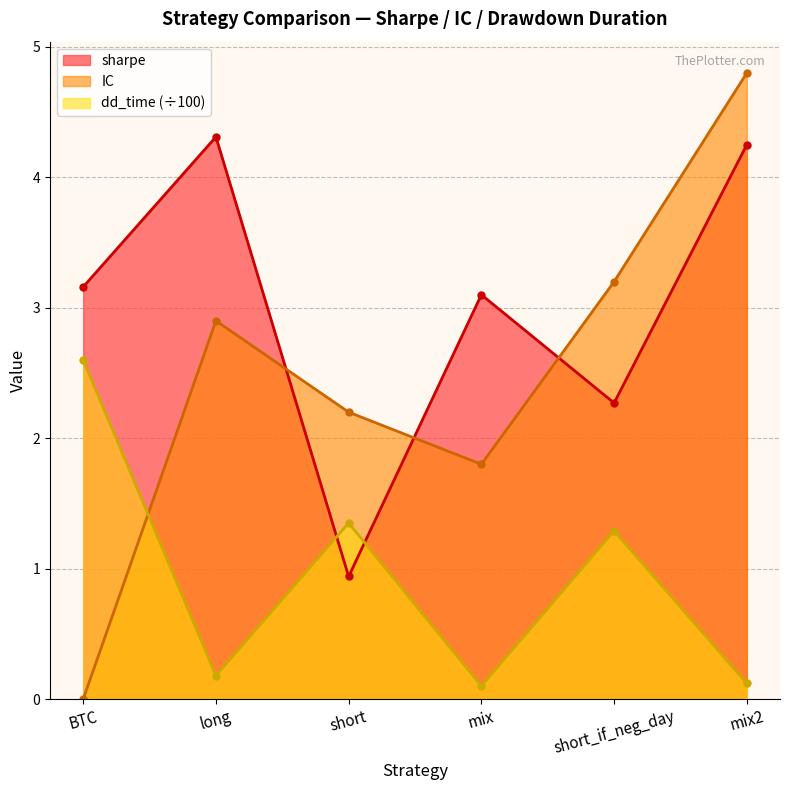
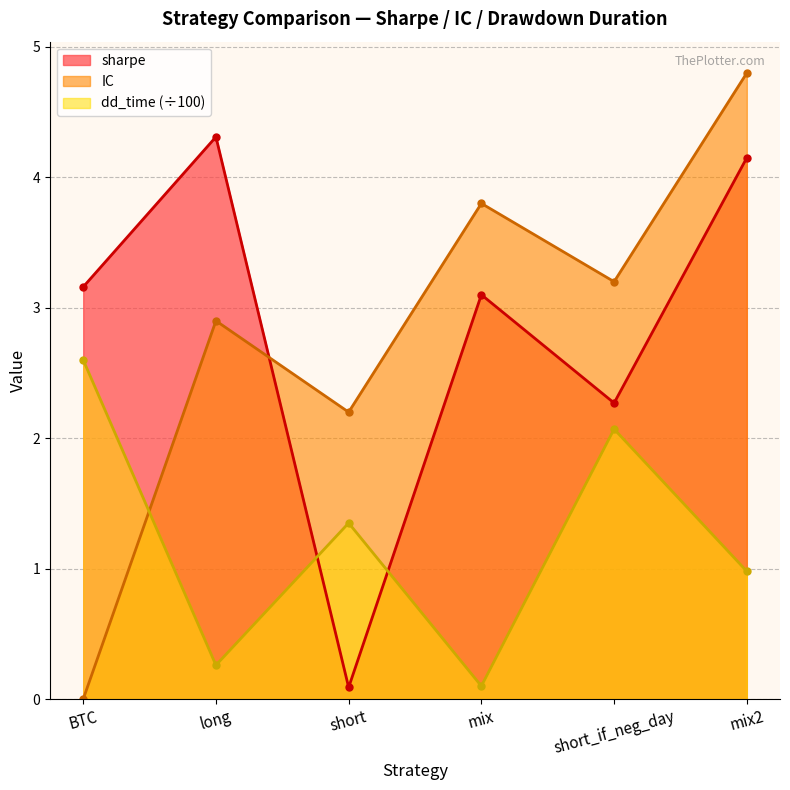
  {
    "sharpe": {
      "BTC": 3.16,
      "long": 4.31,
-     "short": 0.94,
+     "short": 0.09,
      "mix": 3.10,
      "short_if_neg_day": 2.27,
-     "mix2": 4.25
+     "mix2": 4.15
    },
    "IC": {
      "BTC": 0.0,
      "long": 2.9,
      "short": 2.2,
-     "mix": 1.8,
+     "mix": 3.8,
      "short_if_neg_day": 3.2,
      "mix2": 4.8
    },
    "dd_time (÷100)": {
      "BTC": 2.60,
-     "long": 0.18,
+     "long": 0.26,
      "short": 1.35,
      "mix": 0.10,
-     "short_if_neg_day": 1.29,
-     "mix2": 0.12
+     "short_if_neg_day": 2.07,
+     "mix2": 0.98
    }
  }
